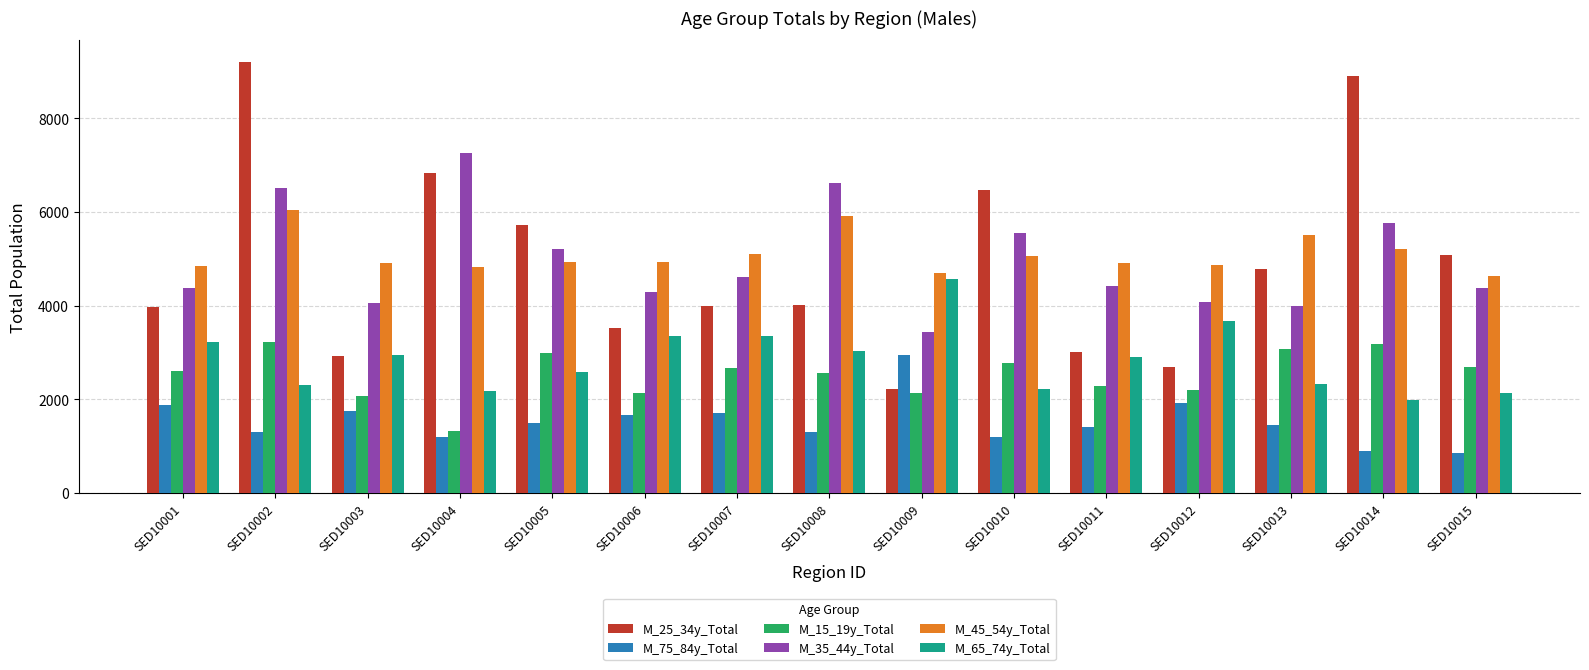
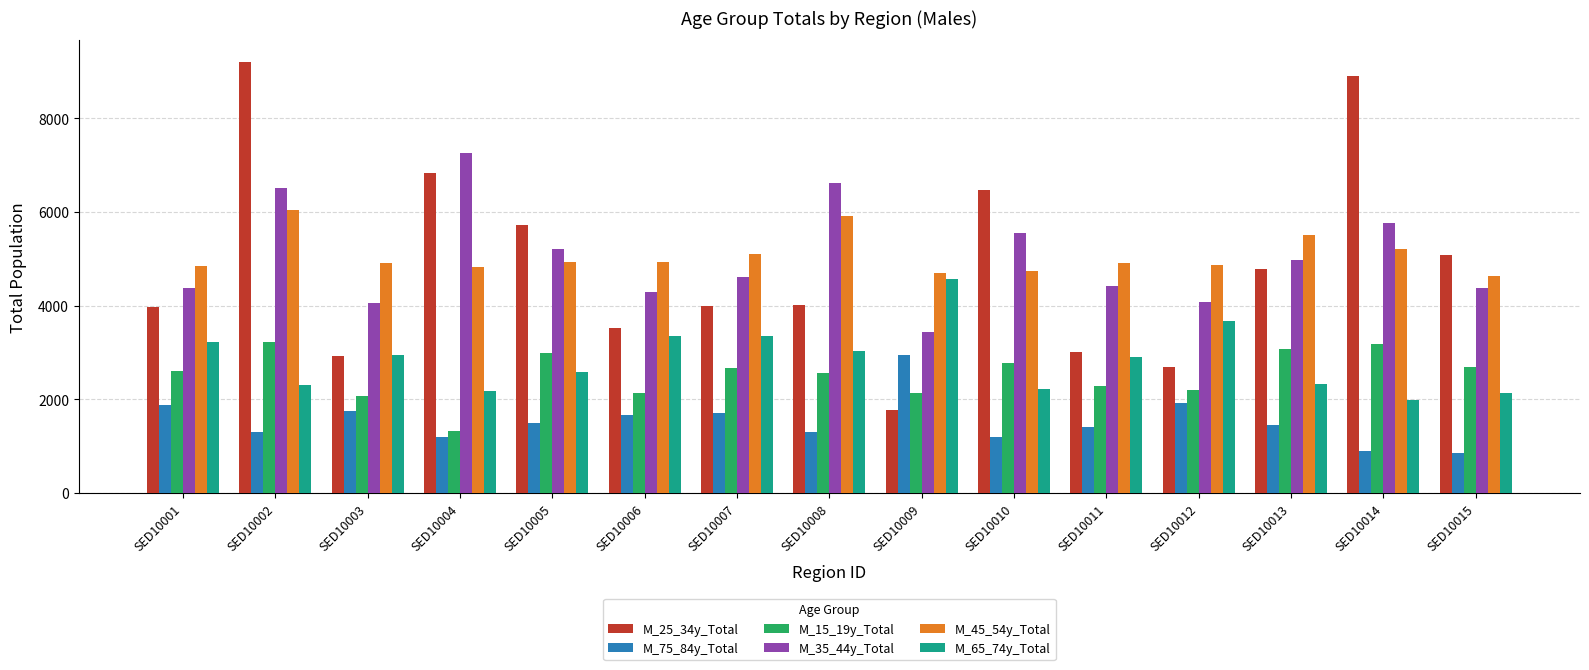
  {
    "M_25_34y_Total": {
      "SED10001": 4000,
      "SED10002": 9200,
      "SED10003": 2900,
      "SED10004": 6800,
      "SED10005": 5700,
      "SED10006": 3500,
      "SED10007": 4000,
      "SED10008": 4000,
-     "SED10009": 2200,
+     "SED10009": 1800,
      "SED10010": 6500,
      "SED10011": 3000,
      "SED10012": 2700,
      "SED10013": 4800,
      "SED10014": 8900,
      "SED10015": 5100
    },
    "M_75_84y_Total": {
      "SED10001": 1900,
      "SED10002": 1300,
      "SED10003": 1800,
      "SED10004": 1200,
      "SED10005": 1500,
      "SED10006": 1700,
      "SED10007": 1700,
      "SED10008": 1300,
      "SED10009": 2900,
      "SED10010": 1200,
      "SED10011": 1400,
      "SED10012": 1900,
      "SED10013": 1400,
      "SED10014": 900,
      "SED10015": 800
    },
    "M_35_44y_Total": {
      "SED10001": 4400,
      "SED10002": 6500,
      "SED10003": 4100,
      "SED10004": 7300,
      "SED10005": 5200,
      "SED10006": 4300,
      "SED10007": 4600,
      "SED10008": 6600,
      "SED10009": 3400,
      "SED10010": 5600,
      "SED10011": 4400,
      "SED10012": 4100,
-     "SED10013": 4000,
+     "SED10013": 5000,
      "SED10014": 5800,
      "SED10015": 4400
    },
    "M_45_54y_Total": {
      "SED10001": 4800,
      "SED10002": 6000,
      "SED10003": 4900,
      "SED10004": 4800,
      "SED10005": 4900,
      "SED10006": 4900,
      "SED10007": 5100,
      "SED10008": 5900,
      "SED10009": 4700,
-     "SED10010": 5100,
+     "SED10010": 4700,
      "SED10011": 4900,
      "SED10012": 4900,
      "SED10013": 5500,
      "SED10014": 5200,
      "SED10015": 4600
    }
  }
